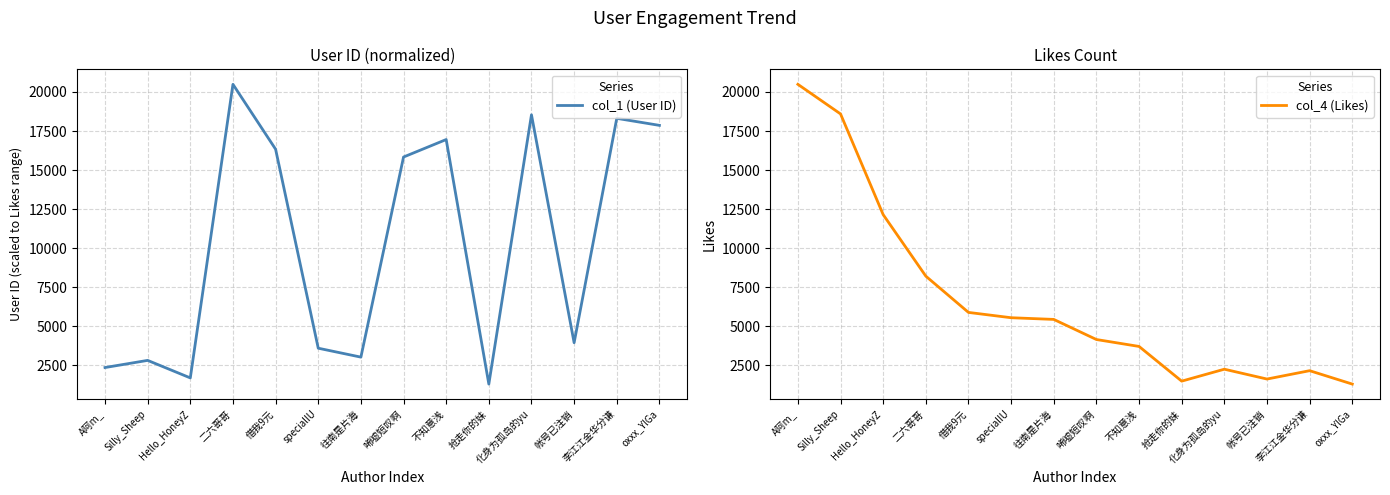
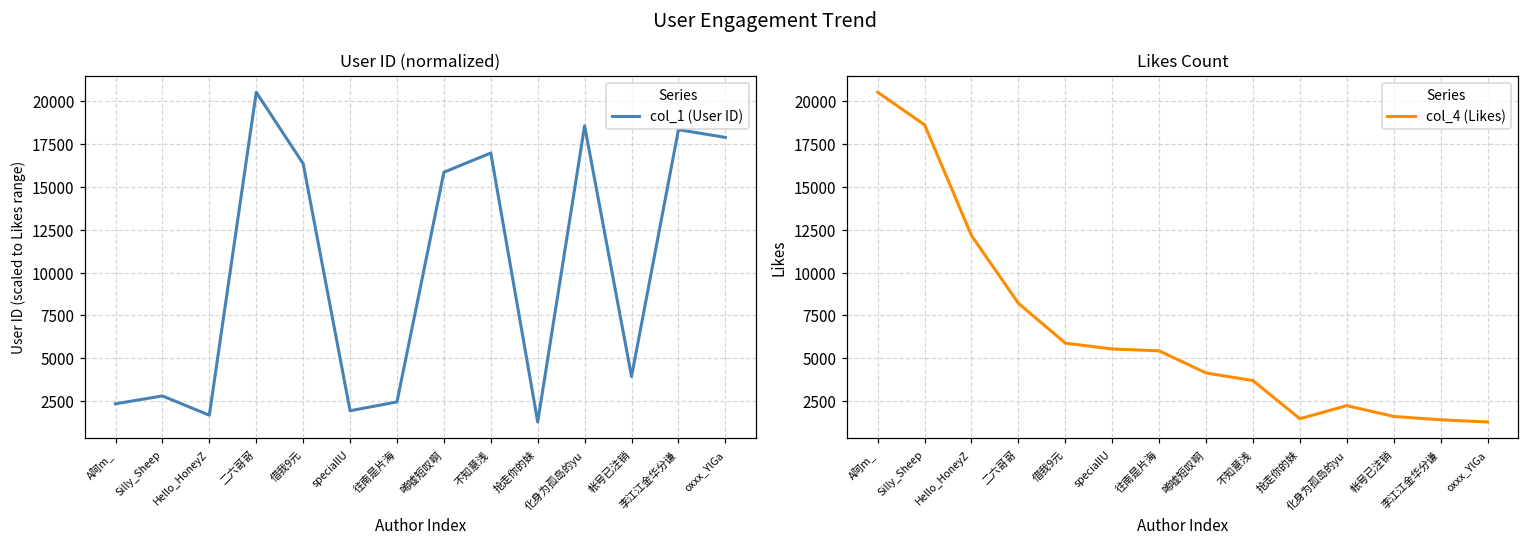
  {
    "User ID (normalized)": {
      "A阿m_": 2400,
      "Silly_Sheep": 2800,
      "Hello_HoneyZ": 1700,
      "二六哥哥": 20500,
      "借我9元": 16300,
-     "specialIU": 3600,
-     "往南是片海": 3000,
+     "specialIU": 2000,
+     "往南是片海": 2500,
      "唏嘘短叹啊": 15800,
      "不知意浅": 17000,
      "抢走你的妹": 1300,
      "化身为孤岛的yu": 18500,
      "帐号已注销": 3900,
      "李江江金华分谦": 18300,
      "oxxx_YlGa": 17900
    },
    "Likes Count": {
      "A阿m_": 20500,
      "Silly_Sheep": 18600,
      "Hello_HoneyZ": 12100,
      "二六哥哥": 8200,
      "借我9元": 5900,
      "specialIU": 5600,
      "往南是片海": 5400,
      "唏嘘短叹啊": 4200,
      "不知意浅": 3700,
      "抢走你的妹": 1500,
      "化身为孤岛的yu": 2300,
      "帐号已注销": 1600,
-     "李江江金华分谦": 2200,
+     "李江江金华分谦": 1400,
      "oxxx_YlGa": 1300
    }
  }
